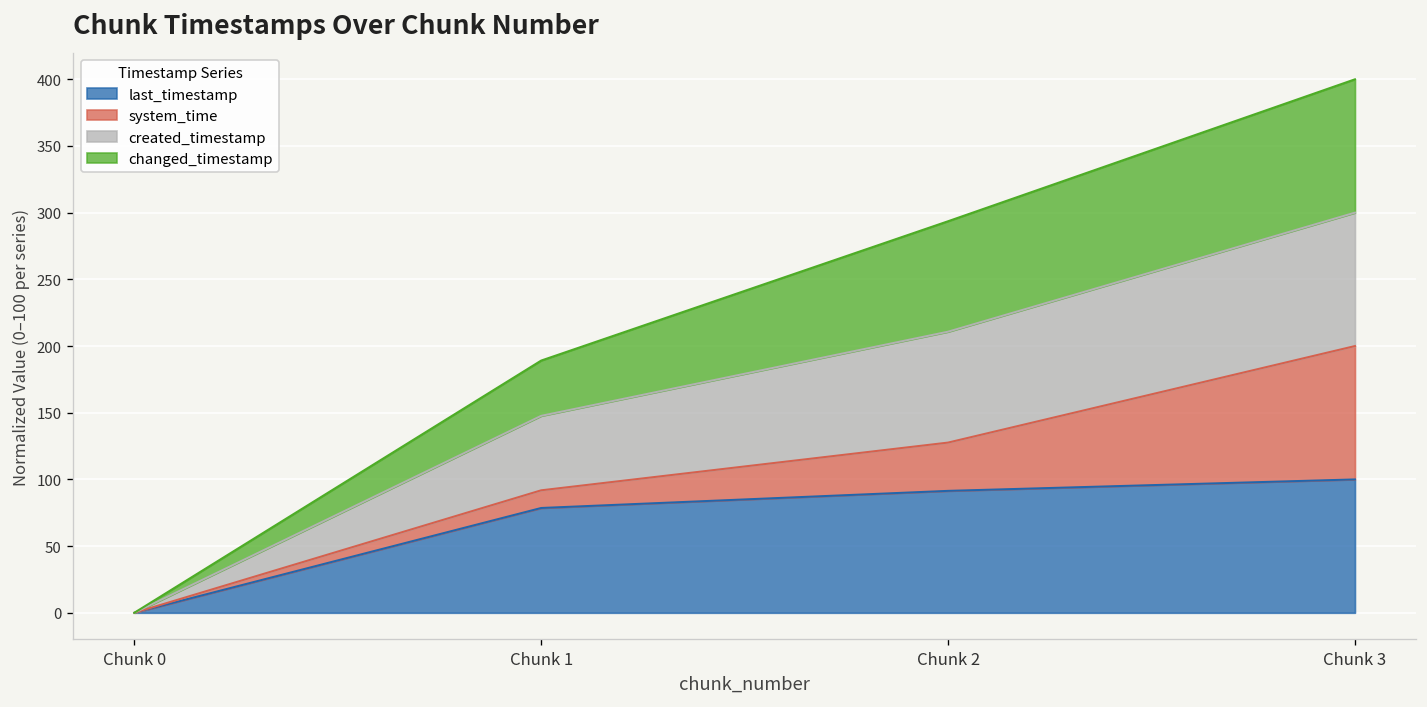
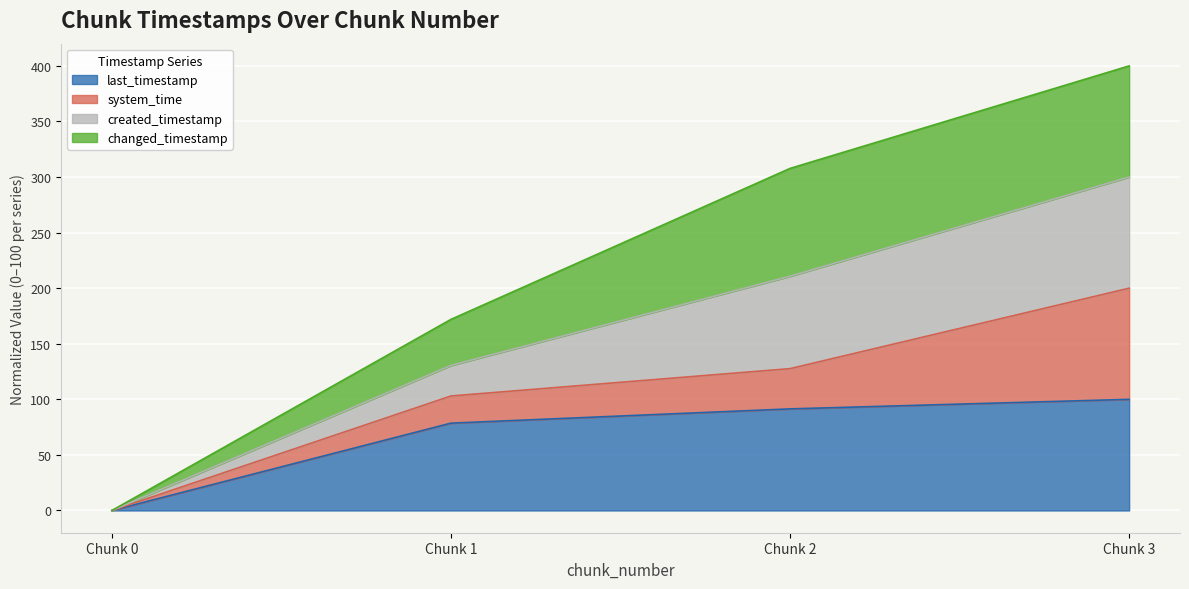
  {
    "last_timestamp": {
      "Chunk 1": 79,
      "Chunk 2": 91,
      "Chunk 3": 100
    },
    "system_time": {
-     "Chunk 1": 13,
+     "Chunk 1": 24,
      "Chunk 2": 36,
      "Chunk 3": 100
    },
    "created_timestamp": {
-     "Chunk 1": 56,
+     "Chunk 1": 27,
      "Chunk 2": 83,
      "Chunk 3": 100
    },
    "changed_timestamp": {
      "Chunk 1": 41,
-     "Chunk 2": 83,
+     "Chunk 2": 97,
      "Chunk 3": 100
    }
  }
